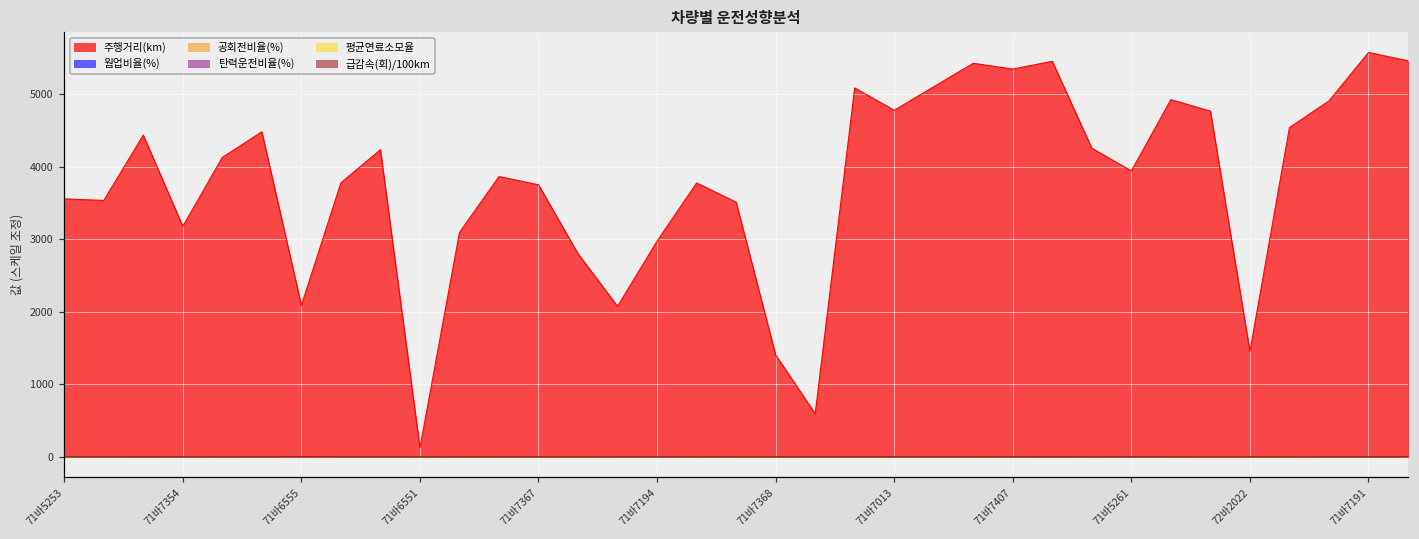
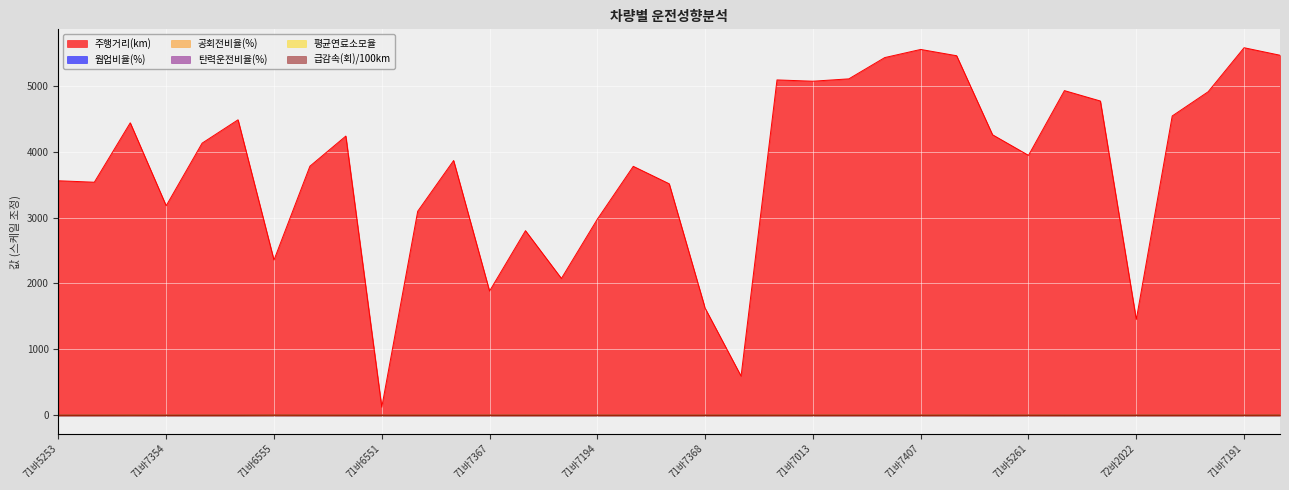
  {
    "주행거리(km)": {
      "71바5253": 3600,
      "71바7354": 3200,
-     "71바6555": 2100,
+     "71바6555": 2400,
      "71바6551": 100,
-     "71바7367": 3800,
+     "71바7367": 1900,
      "71바7194": 3000,
-     "71바7368": 1400,
-     "71바7013": 4800,
-     "71바7407": 5300,
+     "71바7368": 1600,
+     "71바7013": 5100,
+     "71바7407": 5600,
      "71바5261": 3900,
      "72바2022": 1500,
      "71바7191": 5600
    },
    "급감속(회)/100km": {
      "71바5253": 0,
      "71바7354": 0,
      "71바6555": 0,
      "71바6551": 0,
      "71바7367": 0,
      "71바7194": 0,
      "71바7368": 0,
      "71바7013": 0,
      "71바7407": 0,
      "71바5261": 0,
      "72바2022": 0,
      "71바7191": 0
    }
  }
